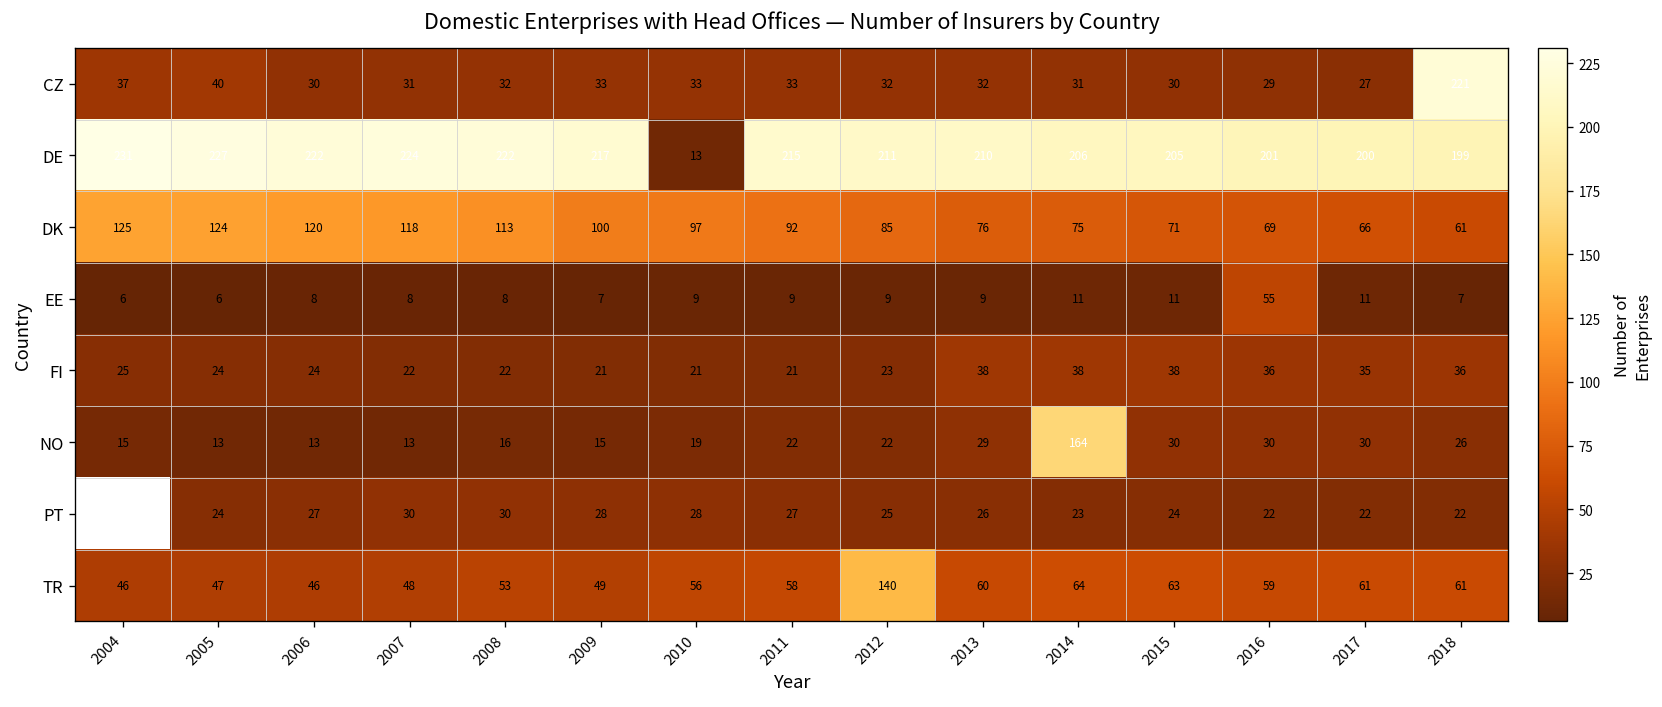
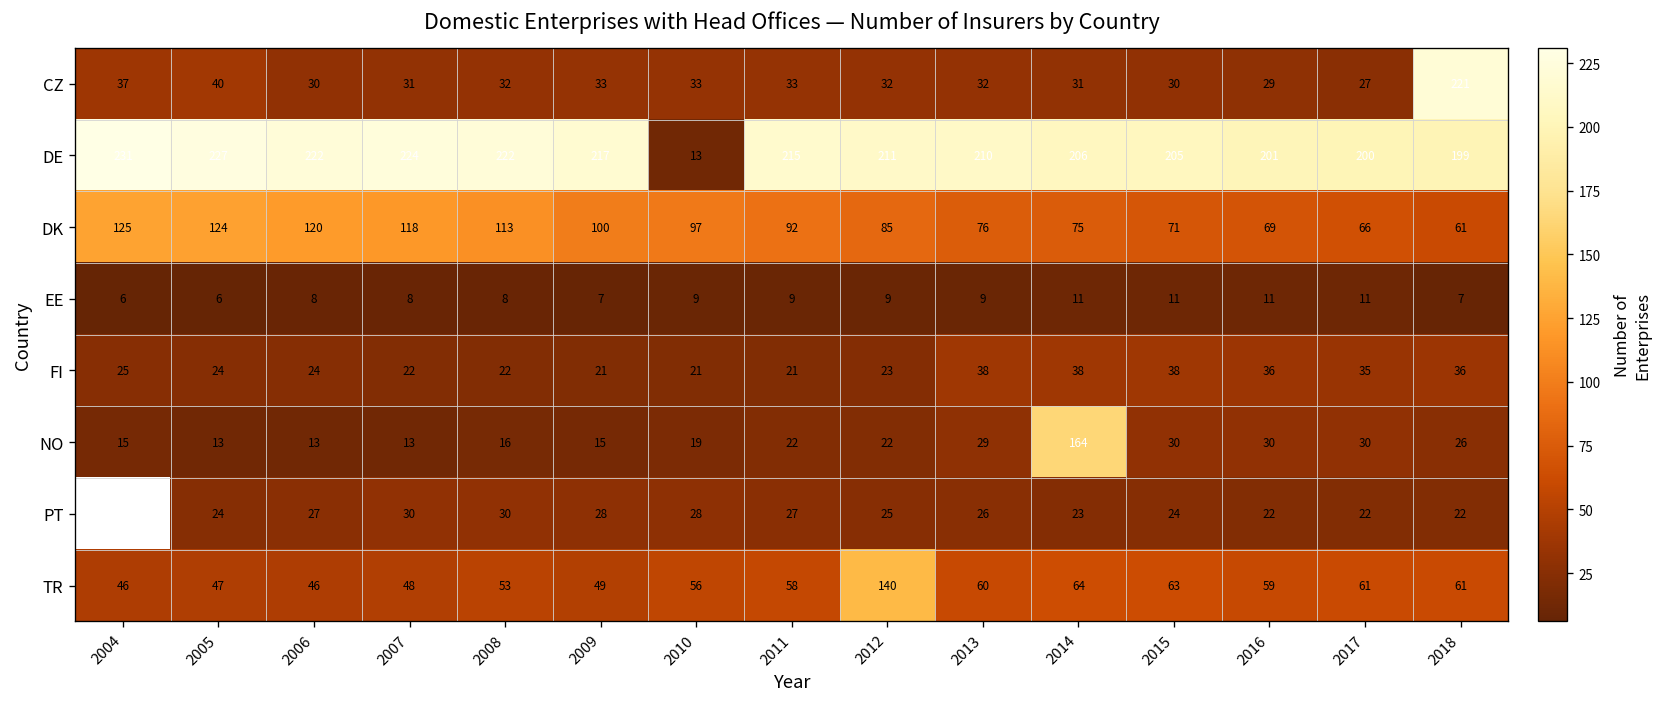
  {
    "CZ": {
      "2004": 37,
      "2005": 40,
      "2006": 30,
      "2007": 31,
      "2008": 32,
      "2009": 33,
      "2010": 33,
      "2011": 33,
      "2012": 32,
      "2013": 32,
      "2014": 31,
      "2015": 30,
      "2016": 29,
      "2017": 27
    },
    "DE": {
      "2010": 13,
      "2011": 215,
      "2012": 211,
      "2013": 210,
      "2014": 206,
      "2015": 205,
      "2016": 201,
      "2017": 200,
      "2018": 199
    },
    "DK": {
      "2004": 125,
      "2005": 124,
      "2006": 120,
      "2007": 118,
      "2008": 113,
      "2009": 100,
      "2010": 97,
      "2011": 92,
      "2012": 85,
      "2013": 76,
      "2014": 75,
      "2015": 71,
      "2016": 69,
      "2017": 66,
      "2018": 61
    },
    "EE": {
      "2004": 6,
      "2005": 6,
      "2006": 8,
      "2007": 8,
      "2008": 8,
      "2009": 7,
      "2010": 9,
      "2011": 9,
      "2012": 9,
      "2013": 9,
      "2014": 11,
      "2015": 11,
-     "2016": 55,
+     "2016": 11,
      "2017": 11,
      "2018": 7
    },
    "FI": {
      "2004": 25,
      "2005": 24,
      "2006": 24,
      "2007": 22,
      "2008": 22,
      "2009": 21,
      "2010": 21,
      "2011": 21,
      "2012": 23,
      "2013": 38,
      "2014": 38,
      "2015": 38,
      "2016": 36,
      "2017": 35,
      "2018": 36
    },
    "NO": {
      "2004": 15,
      "2005": 13,
      "2006": 13,
      "2007": 13,
      "2008": 16,
      "2009": 15,
      "2010": 19,
      "2011": 22,
      "2012": 22,
      "2013": 29,
      "2014": 164,
      "2015": 30,
      "2016": 30,
      "2017": 30,
      "2018": 26
    },
    "PT": {
      "2005": 24,
      "2006": 27,
      "2007": 30,
      "2008": 30,
      "2009": 28,
      "2010": 28,
      "2011": 27,
      "2012": 25,
      "2013": 26,
      "2014": 23,
      "2015": 24,
      "2016": 22,
      "2017": 22,
      "2018": 22
    },
    "TR": {
      "2004": 46,
      "2005": 47,
      "2006": 46,
      "2007": 48,
      "2008": 53,
      "2009": 49,
      "2010": 56,
      "2011": 58,
      "2012": 140,
      "2013": 60,
      "2014": 64,
      "2015": 63,
      "2016": 59,
      "2017": 61,
      "2018": 61
    }
  }
